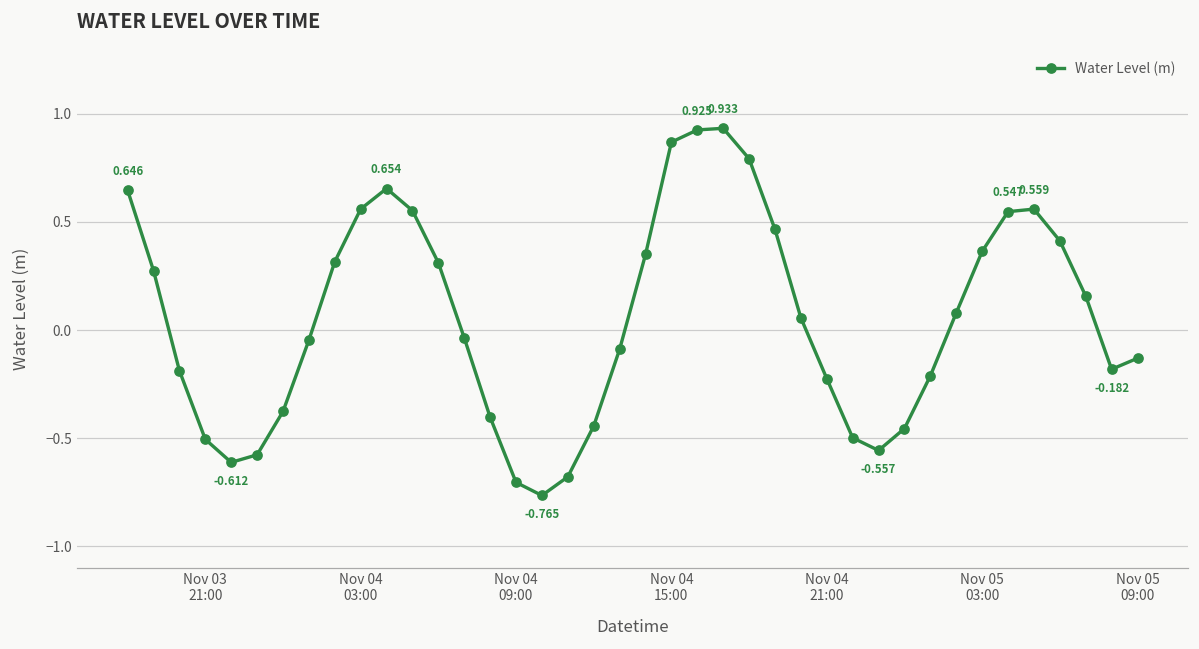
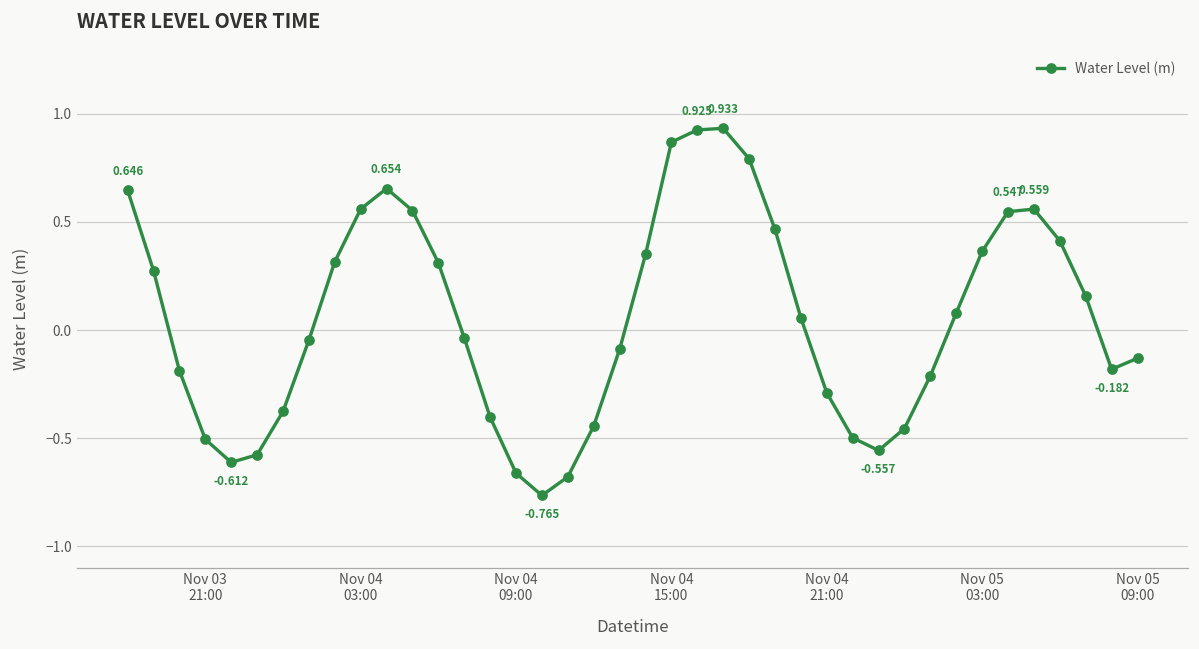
  {
    "Nov 03 21:00": -0.51,
    "Nov 04 03:00": 0.56,
-   "Nov 04 09:00": -0.70,
+   "Nov 04 09:00": -0.66,
    "Nov 04 15:00": 0.87,
-   "Nov 04 21:00": -0.22,
+   "Nov 04 21:00": -0.29,
    "Nov 05 03:00": 0.36,
    "Nov 05 09:00": -0.13
  }
